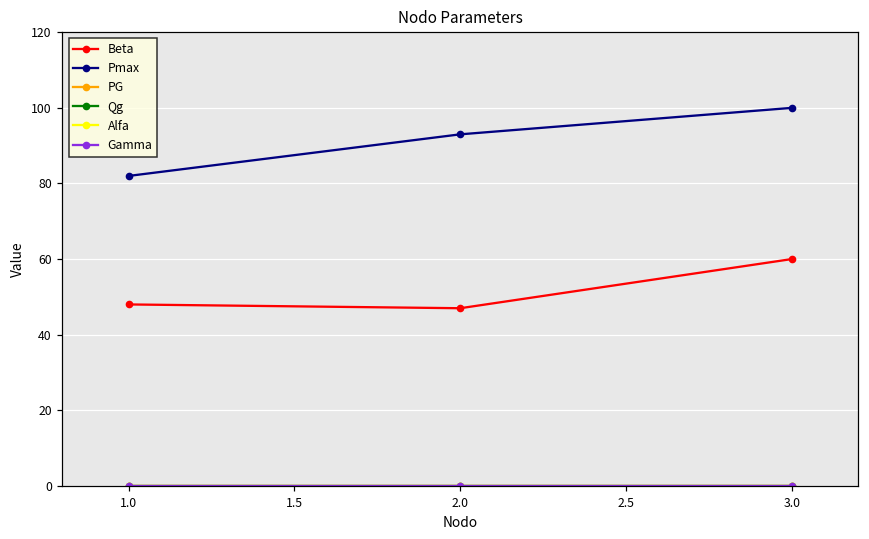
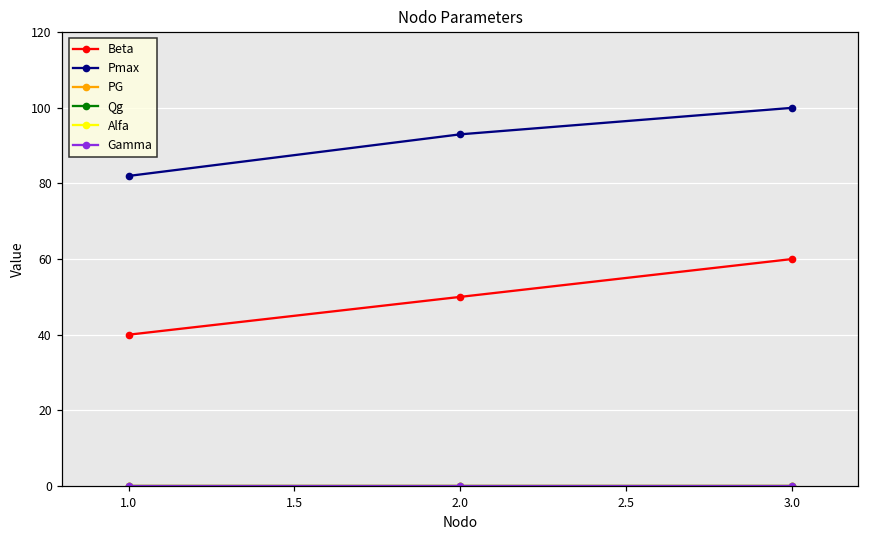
  {
    "Beta": {
-     "1.0": 48,
-     "2.0": 47,
+     "1.0": 40,
+     "2.0": 50,
      "3.0": 60
    },
    "Pmax": {
      "1.0": 82,
      "2.0": 93,
      "3.0": 100
    },
    "Gamma": {
      "1.0": 0,
      "2.0": 0,
      "3.0": 0
    }
  }
